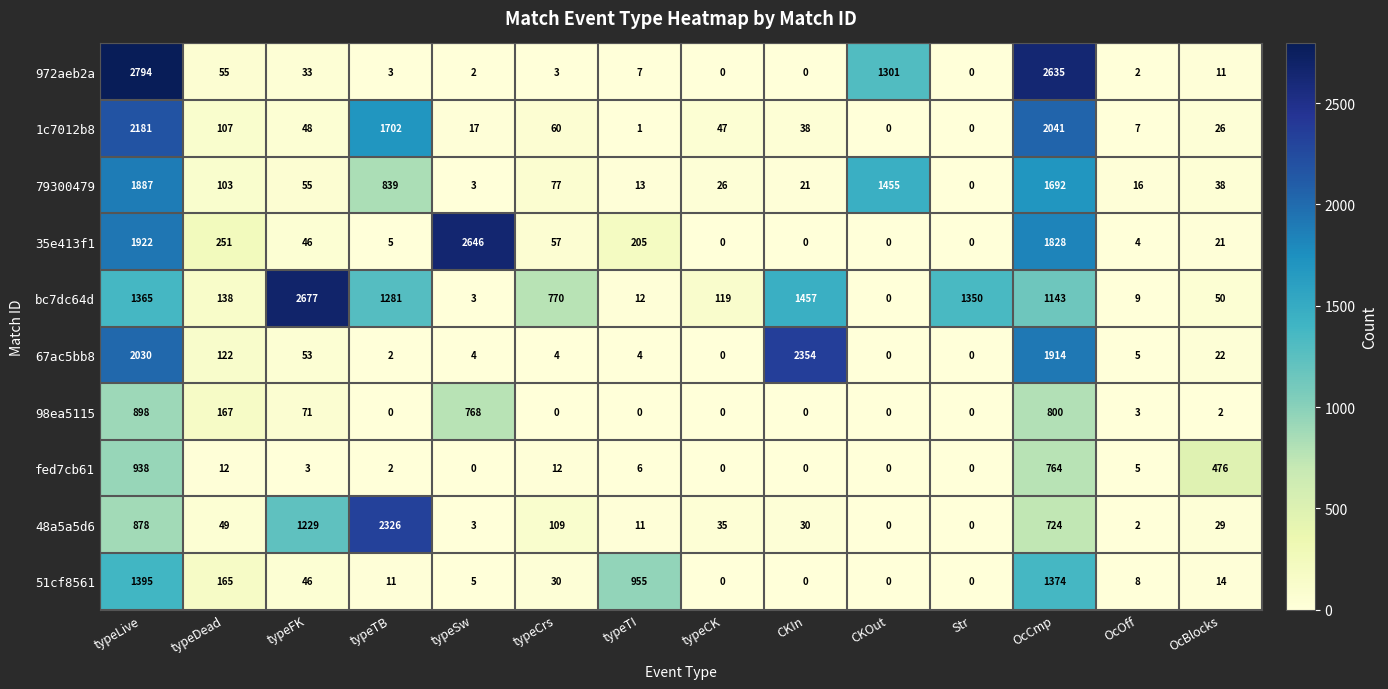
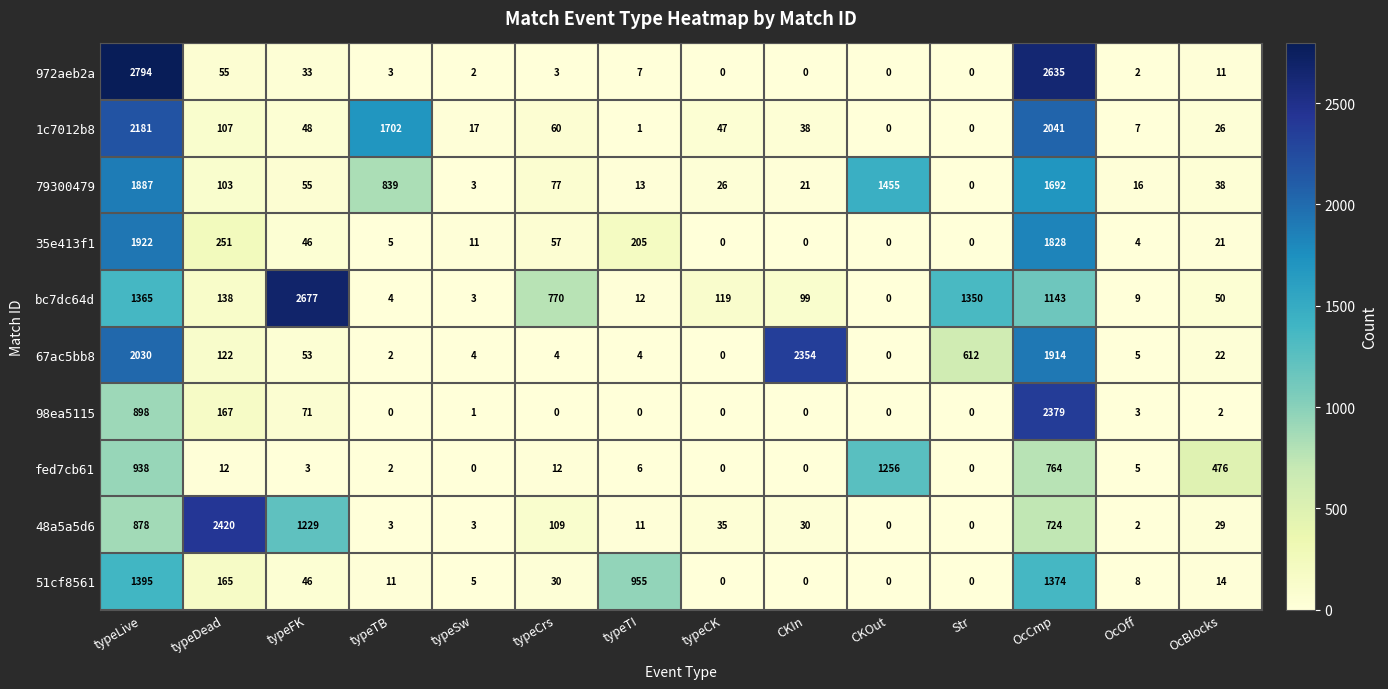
  {
    "972aeb2a": {
      "typeLive": 2794,
      "typeDead": 55,
      "typeFK": 33,
      "typeTB": 3,
      "typeSw": 2,
      "typeCrs": 3,
      "typeTI": 7,
      "typeCK": 0,
      "CKIn": 0,
-     "CKOut": 1301,
+     "CKOut": 0,
      "Str": 0,
      "OcCmp": 2635,
      "OcOff": 2,
      "OcBlocks": 11
    },
    "1c7012b8": {
      "typeLive": 2181,
      "typeDead": 107,
      "typeFK": 48,
      "typeTB": 1702,
      "typeSw": 17,
      "typeCrs": 60,
      "typeTI": 1,
      "typeCK": 47,
      "CKIn": 38,
      "CKOut": 0,
      "Str": 0,
      "OcCmp": 2041,
      "OcOff": 7,
      "OcBlocks": 26
    },
    "79300479": {
      "typeLive": 1887,
      "typeDead": 103,
      "typeFK": 55,
      "typeTB": 839,
      "typeSw": 3,
      "typeCrs": 77,
      "typeTI": 13,
      "typeCK": 26,
      "CKIn": 21,
      "CKOut": 1455,
      "Str": 0,
      "OcCmp": 1692,
      "OcOff": 16,
      "OcBlocks": 38
    },
    "35e413f1": {
      "typeLive": 1922,
      "typeDead": 251,
      "typeFK": 46,
      "typeTB": 5,
-     "typeSw": 2646,
+     "typeSw": 11,
      "typeCrs": 57,
      "typeTI": 205,
      "typeCK": 0,
      "CKIn": 0,
      "CKOut": 0,
      "Str": 0,
      "OcCmp": 1828,
      "OcOff": 4,
      "OcBlocks": 21
    },
    "bc7dc64d": {
      "typeLive": 1365,
      "typeDead": 138,
      "typeFK": 2677,
-     "typeTB": 1281,
+     "typeTB": 4,
      "typeSw": 3,
      "typeCrs": 770,
      "typeTI": 12,
      "typeCK": 119,
-     "CKIn": 1457,
+     "CKIn": 99,
      "CKOut": 0,
      "Str": 1350,
      "OcCmp": 1143,
      "OcOff": 9,
      "OcBlocks": 50
    },
    "67ac5bb8": {
      "typeLive": 2030,
      "typeDead": 122,
      "typeFK": 53,
      "typeTB": 2,
      "typeSw": 4,
      "typeCrs": 4,
      "typeTI": 4,
      "typeCK": 0,
      "CKIn": 2354,
      "CKOut": 0,
-     "Str": 0,
+     "Str": 612,
      "OcCmp": 1914,
      "OcOff": 5,
      "OcBlocks": 22
    },
    "98ea5115": {
      "typeLive": 898,
      "typeDead": 167,
      "typeFK": 71,
      "typeTB": 0,
-     "typeSw": 768,
+     "typeSw": 1,
      "typeCrs": 0,
      "typeTI": 0,
      "typeCK": 0,
      "CKIn": 0,
      "CKOut": 0,
      "Str": 0,
-     "OcCmp": 800,
+     "OcCmp": 2379,
      "OcOff": 3,
      "OcBlocks": 2
    },
    "fed7cb61": {
      "typeLive": 938,
      "typeDead": 12,
      "typeFK": 3,
      "typeTB": 2,
      "typeSw": 0,
      "typeCrs": 12,
      "typeTI": 6,
      "typeCK": 0,
      "CKIn": 0,
-     "CKOut": 0,
+     "CKOut": 1256,
      "Str": 0,
      "OcCmp": 764,
      "OcOff": 5,
      "OcBlocks": 476
    },
    "48a5a5d6": {
      "typeLive": 878,
-     "typeDead": 49,
+     "typeDead": 2420,
      "typeFK": 1229,
-     "typeTB": 2326,
+     "typeTB": 3,
      "typeSw": 3,
      "typeCrs": 109,
      "typeTI": 11,
      "typeCK": 35,
      "CKIn": 30,
      "CKOut": 0,
      "Str": 0,
      "OcCmp": 724,
      "OcOff": 2,
      "OcBlocks": 29
    },
    "51cf8561": {
      "typeLive": 1395,
      "typeDead": 165,
      "typeFK": 46,
      "typeTB": 11,
      "typeSw": 5,
      "typeCrs": 30,
      "typeTI": 955,
      "typeCK": 0,
      "CKIn": 0,
      "CKOut": 0,
      "Str": 0,
      "OcCmp": 1374,
      "OcOff": 8,
      "OcBlocks": 14
    }
  }
